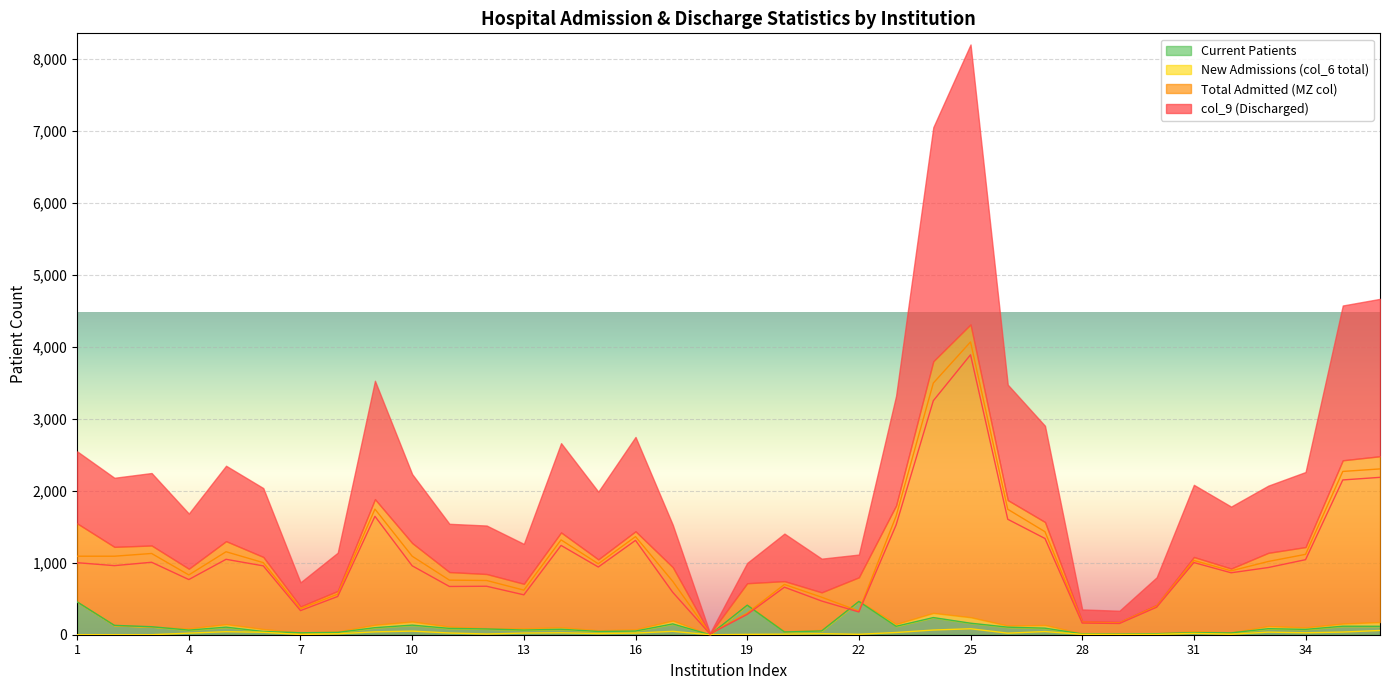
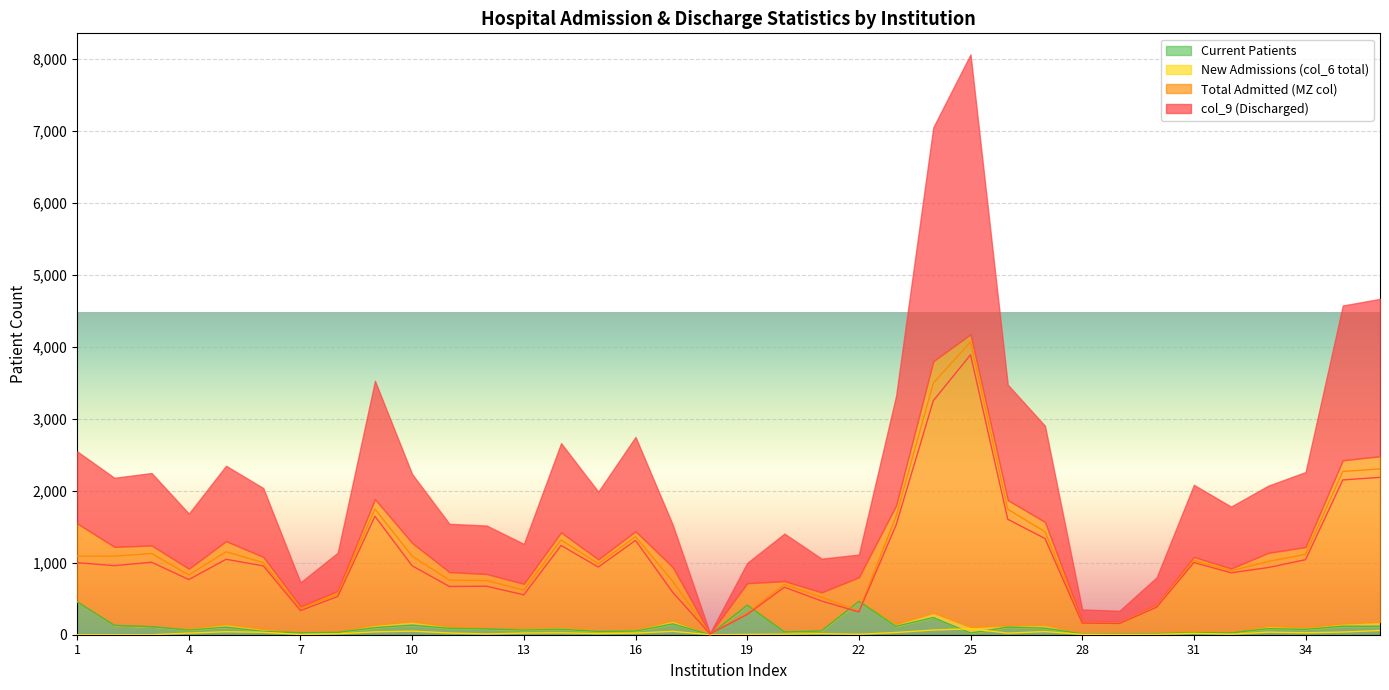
  {
    "Current Patients": {
      "10": 100,
-     "25": 200
+     "25": 0
    }
  }
